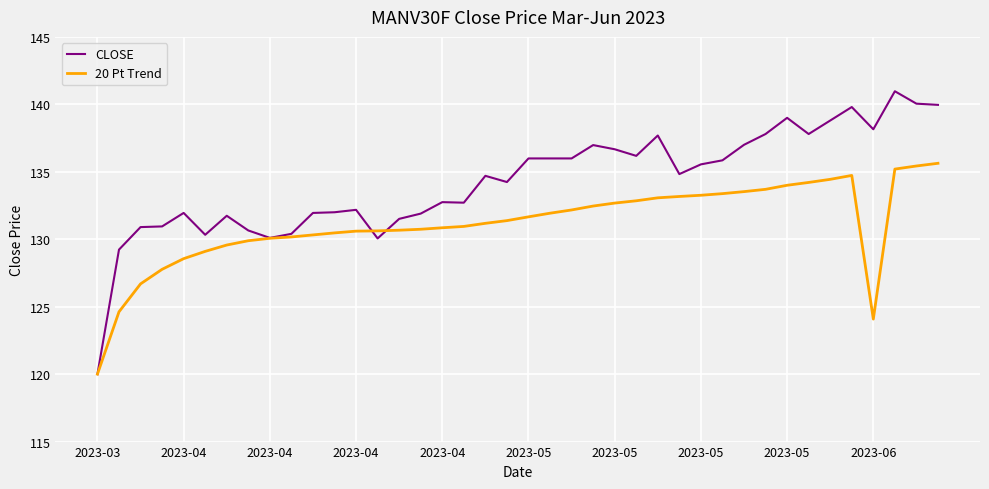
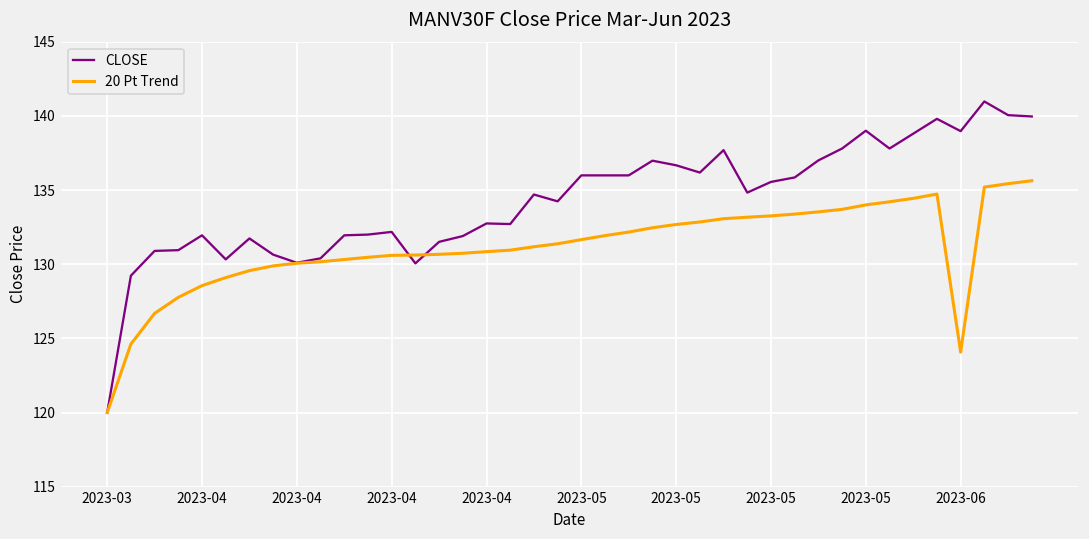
  {
    "CLOSE": {
-     "2023-06": 138.2
+     "2023-06": 139.0
    },
    "20 Pt Trend": {
      "2023-06": 124.1
    }
  }
